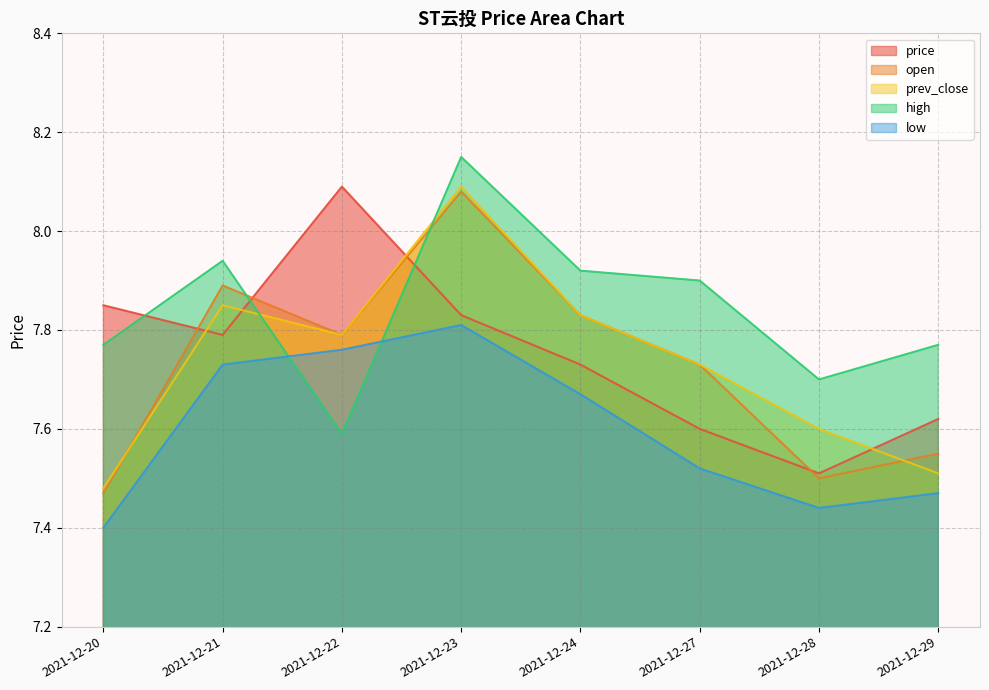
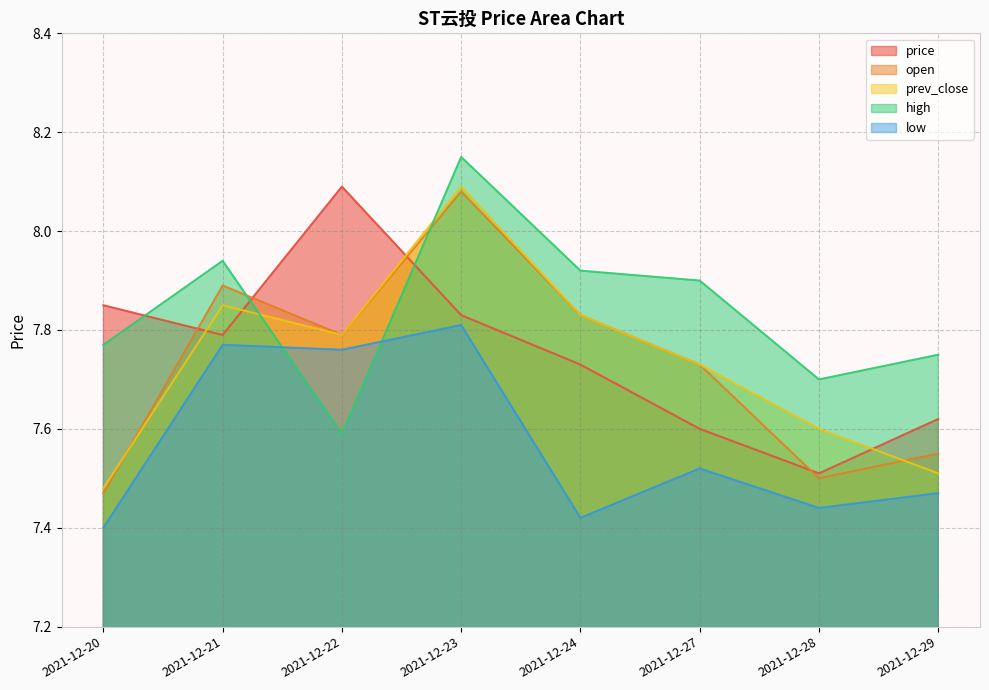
  {
    "high": {
      "2021-12-20": 7.77,
      "2021-12-21": 7.94,
      "2021-12-22": 7.59,
      "2021-12-23": 8.15,
      "2021-12-24": 7.92,
      "2021-12-27": 7.90,
      "2021-12-28": 7.70,
-     "2021-12-29": 7.77
+     "2021-12-29": 7.75
    },
    "low": {
      "2021-12-20": 7.40,
-     "2021-12-21": 7.73,
+     "2021-12-21": 7.77,
      "2021-12-22": 7.76,
      "2021-12-23": 7.81,
-     "2021-12-24": 7.67,
+     "2021-12-24": 7.42,
      "2021-12-27": 7.52,
      "2021-12-28": 7.44,
      "2021-12-29": 7.47
    }
  }
